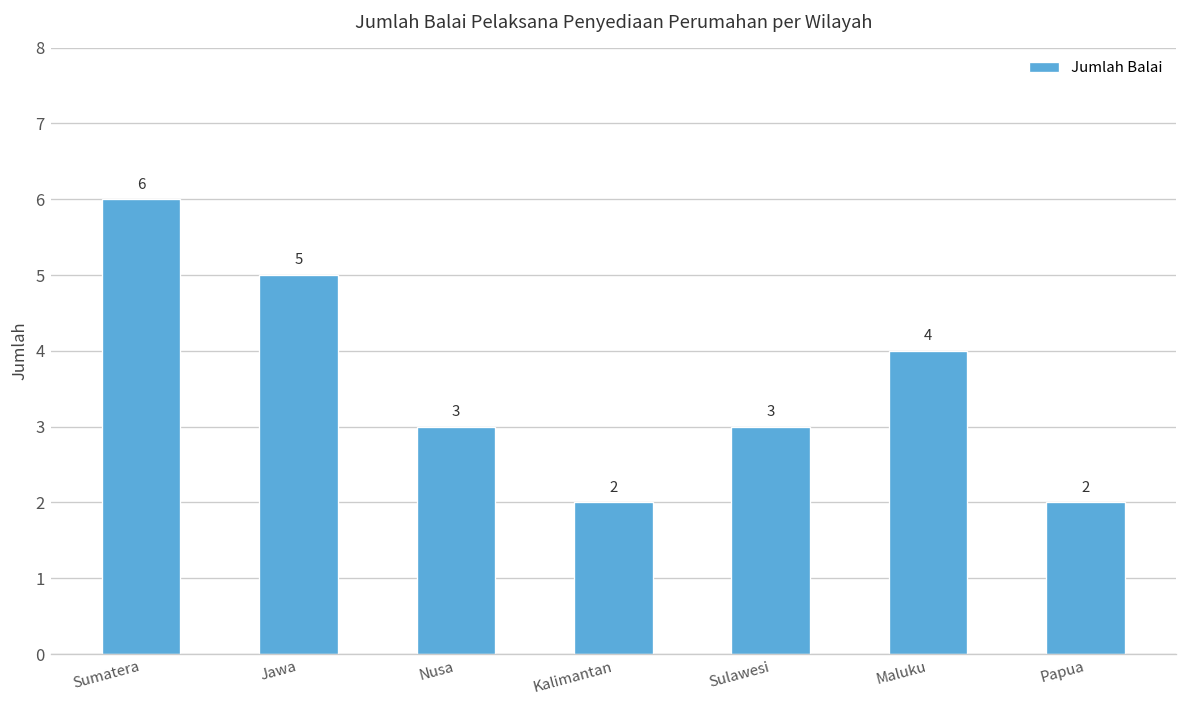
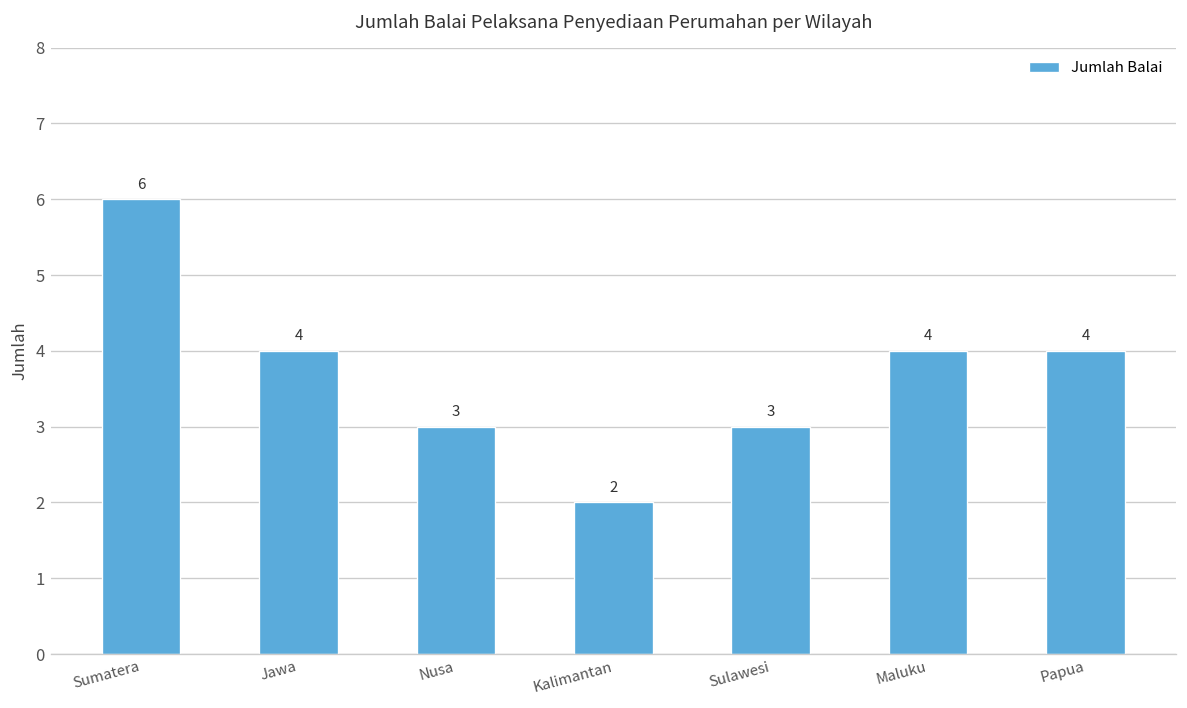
  {
    "Sumatera": 6,
-   "Jawa": 5,
+   "Jawa": 4,
    "Nusa": 3,
    "Kalimantan": 2,
    "Sulawesi": 3,
    "Maluku": 4,
-   "Papua": 2
+   "Papua": 4
  }
